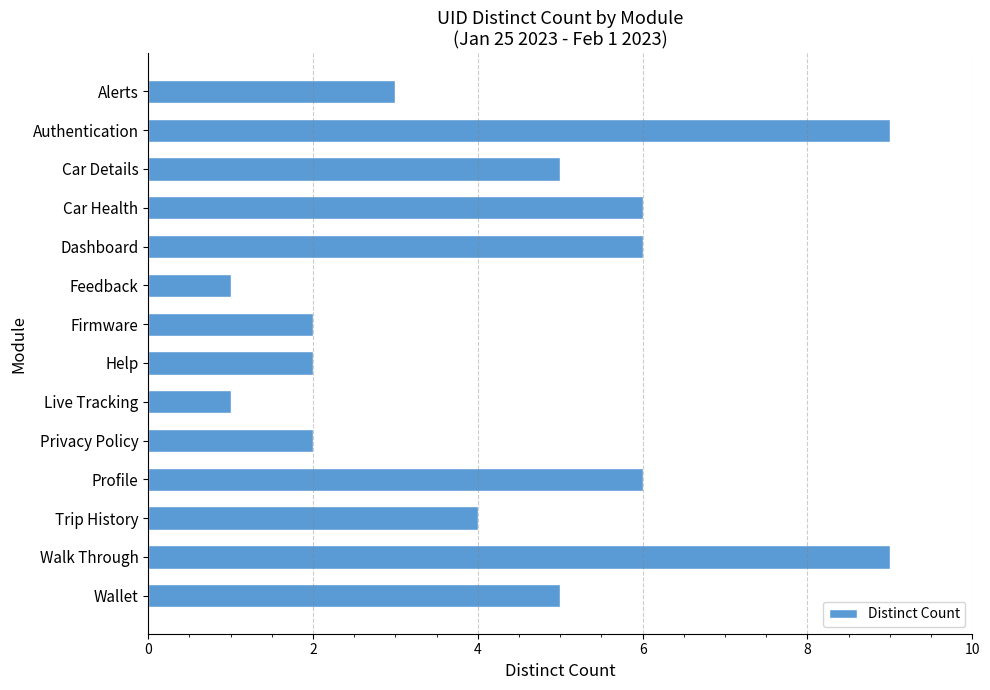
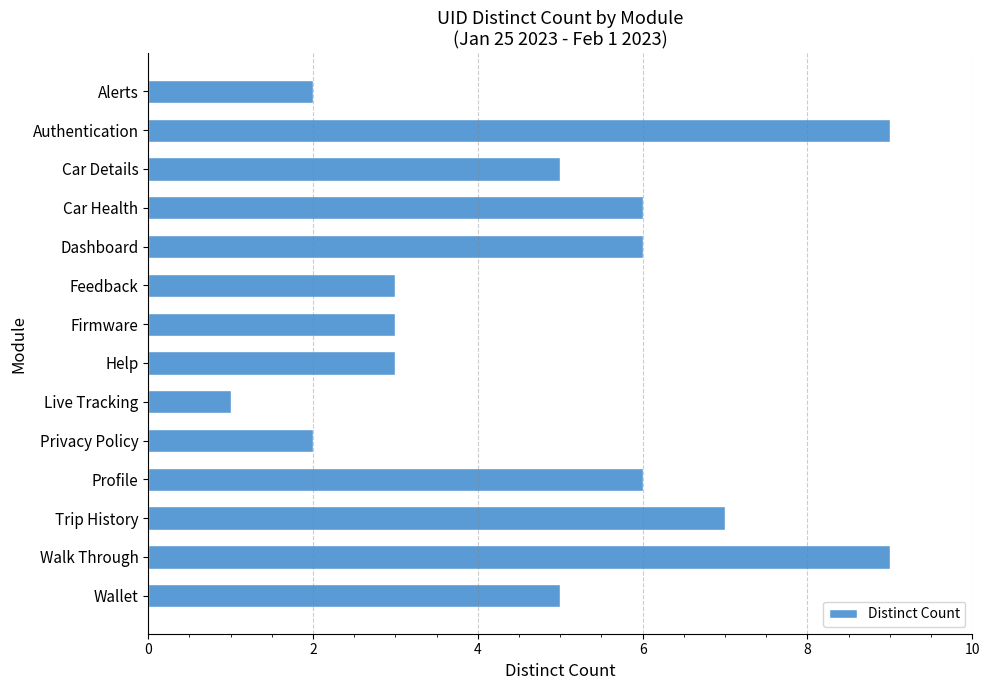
  {
-   "Alerts": 3,
+   "Alerts": 2,
    "Authentication": 9,
    "Car Details": 5,
    "Car Health": 6,
    "Dashboard": 6,
-   "Feedback": 1,
-   "Firmware": 2,
-   "Help": 2,
+   "Feedback": 3,
+   "Firmware": 3,
+   "Help": 3,
    "Live Tracking": 1,
    "Privacy Policy": 2,
    "Profile": 6,
-   "Trip History": 4,
+   "Trip History": 7,
    "Walk Through": 9,
    "Wallet": 5
  }
